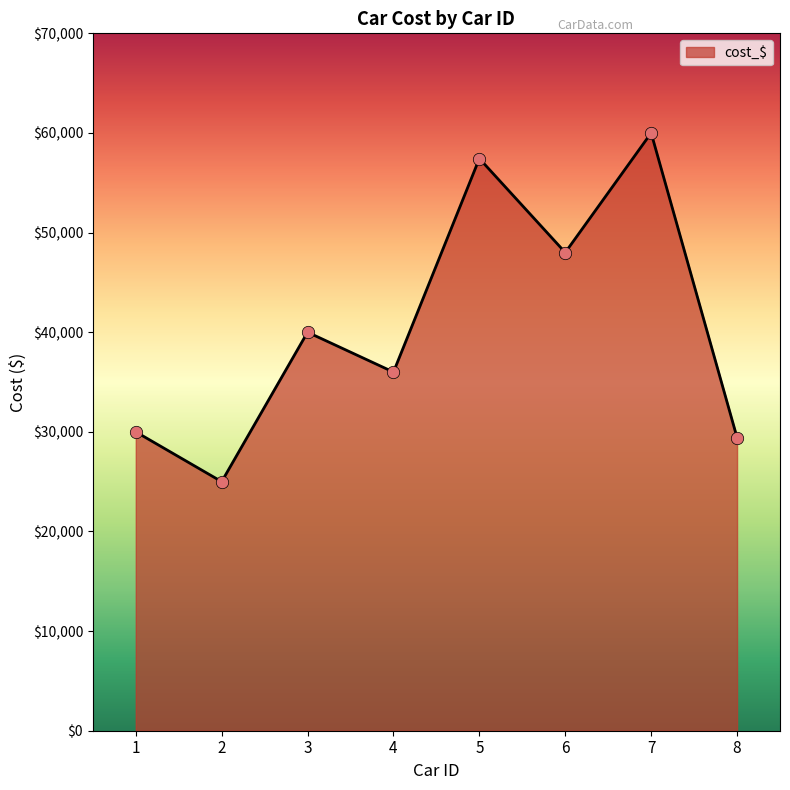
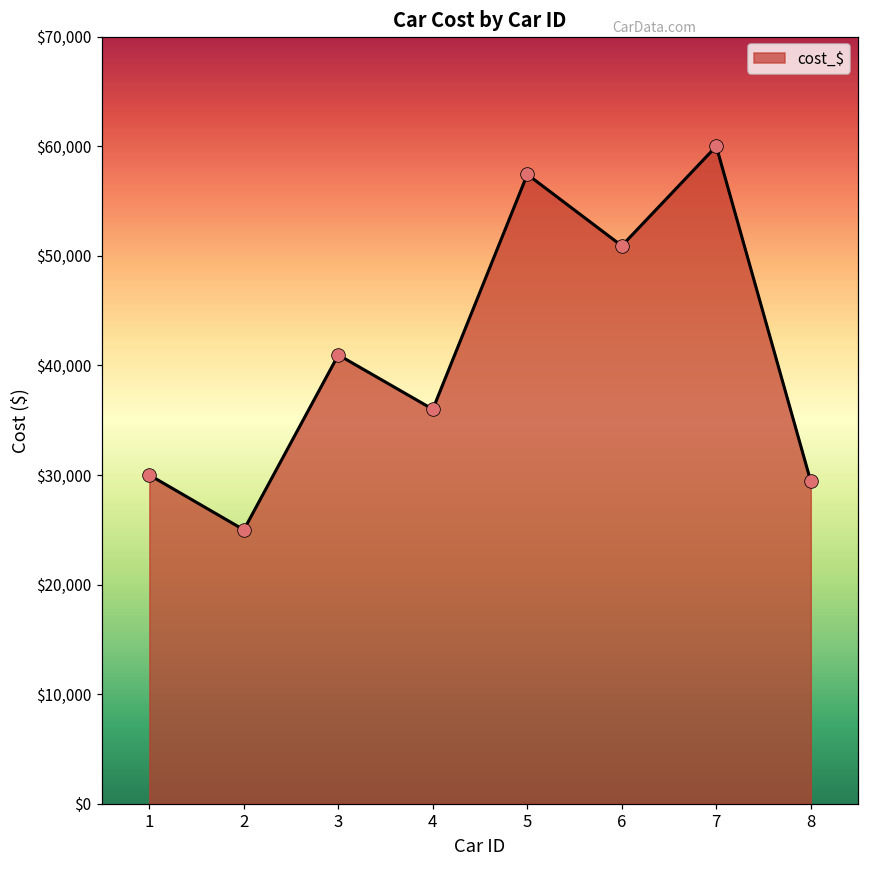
  {
    "1": "$30,000",
    "2": "$25,000",
-   "3": "$40,000",
+   "3": "$41,000",
    "4": "$36,000",
    "5": "$57,000",
-   "6": "$48,000",
+   "6": "$51,000",
    "7": "$60,000",
    "8": "$29,000"
  }
